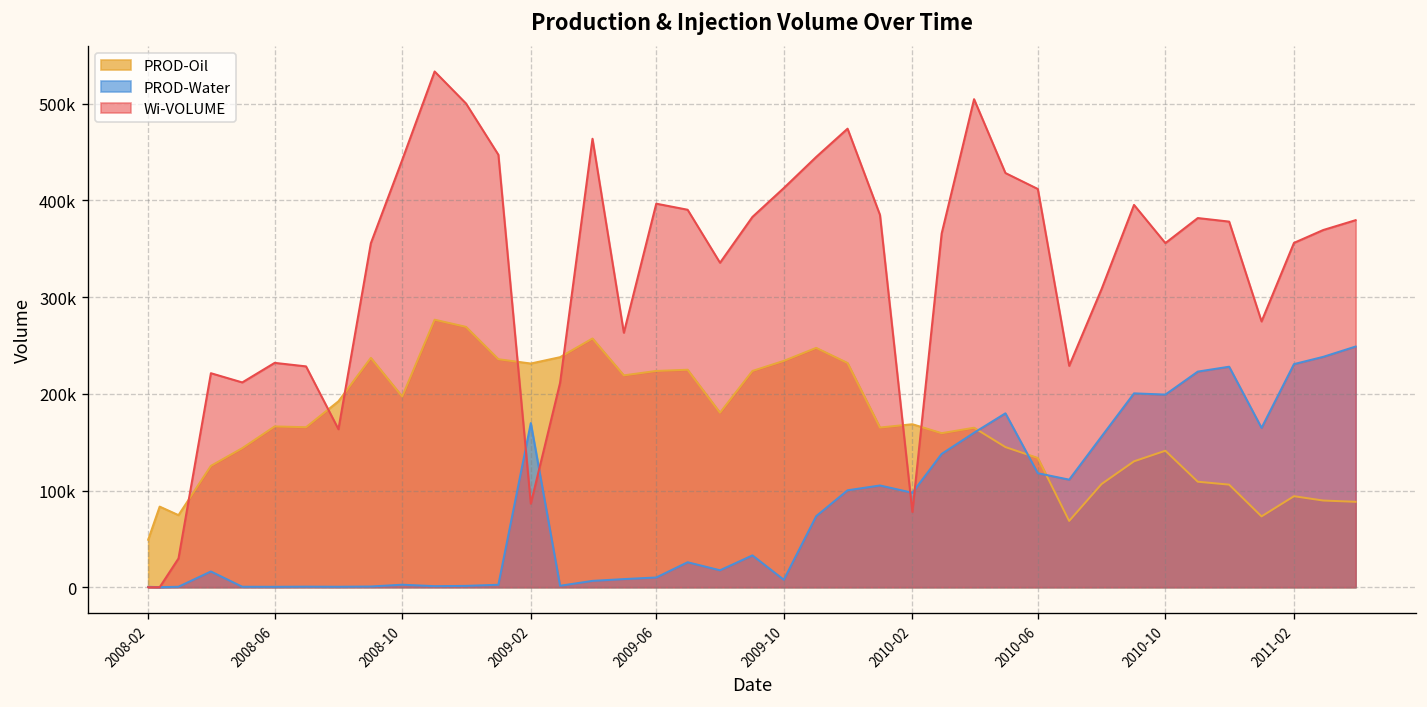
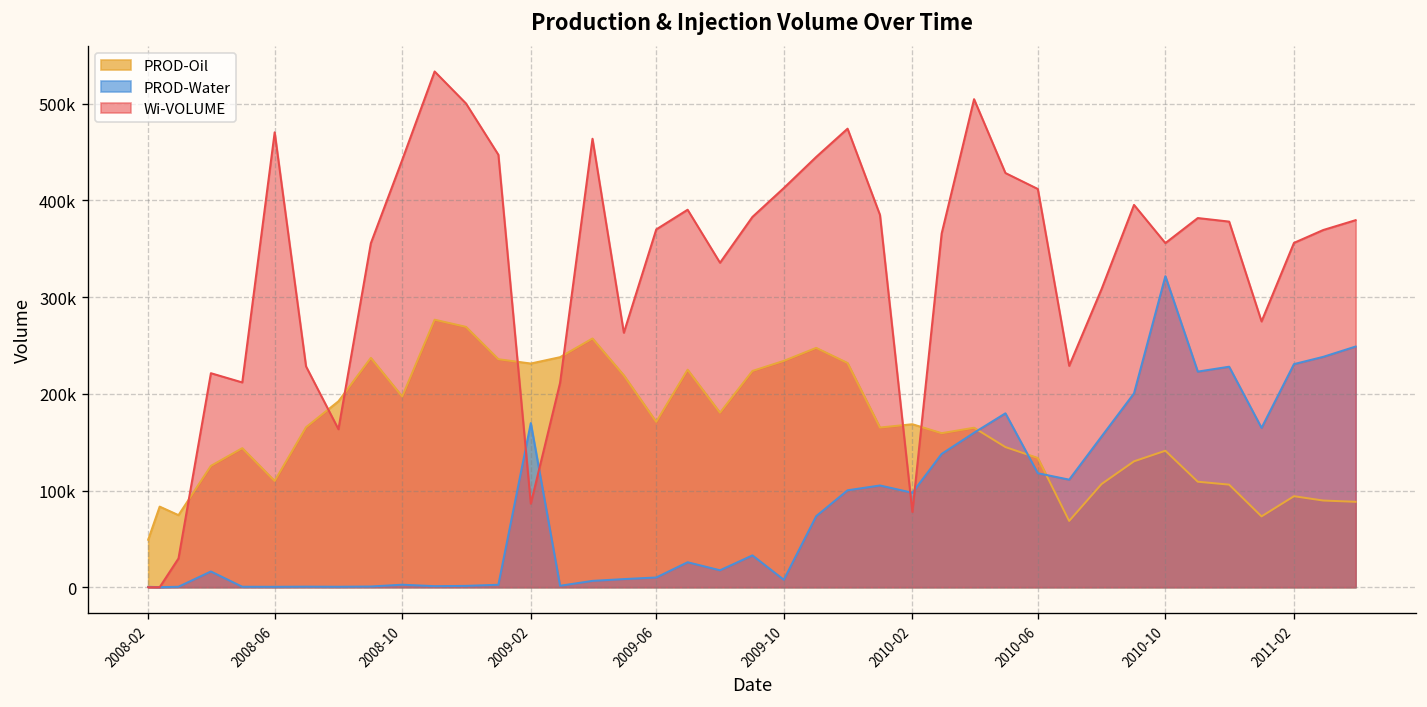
  {
    "PROD-Oil": {
      "2008-02": 50000,
-     "2008-06": 170000,
+     "2008-06": 110000,
      "2008-10": 200000,
      "2009-02": 230000,
-     "2009-06": 220000,
+     "2009-06": 170000,
      "2009-10": 230000,
      "2010-02": 170000,
      "2010-06": 130000,
      "2010-10": 140000,
      "2011-02": 90000
    },
    "PROD-Water": {
      "2008-06": 0,
      "2008-10": 0,
      "2009-02": 170000,
      "2009-06": 10000,
      "2009-10": 10000,
      "2010-02": 100000,
      "2010-06": 120000,
-     "2010-10": 200000,
+     "2010-10": 320000,
      "2011-02": 230000
    },
    "Wi-VOLUME": {
-     "2008-06": 230000,
+     "2008-06": 470000,
      "2008-10": 440000,
      "2009-02": 90000,
-     "2009-06": 400000,
+     "2009-06": 370000,
      "2009-10": 410000,
      "2010-02": 80000,
      "2010-06": 410000,
      "2010-10": 360000,
      "2011-02": 360000
    }
  }
